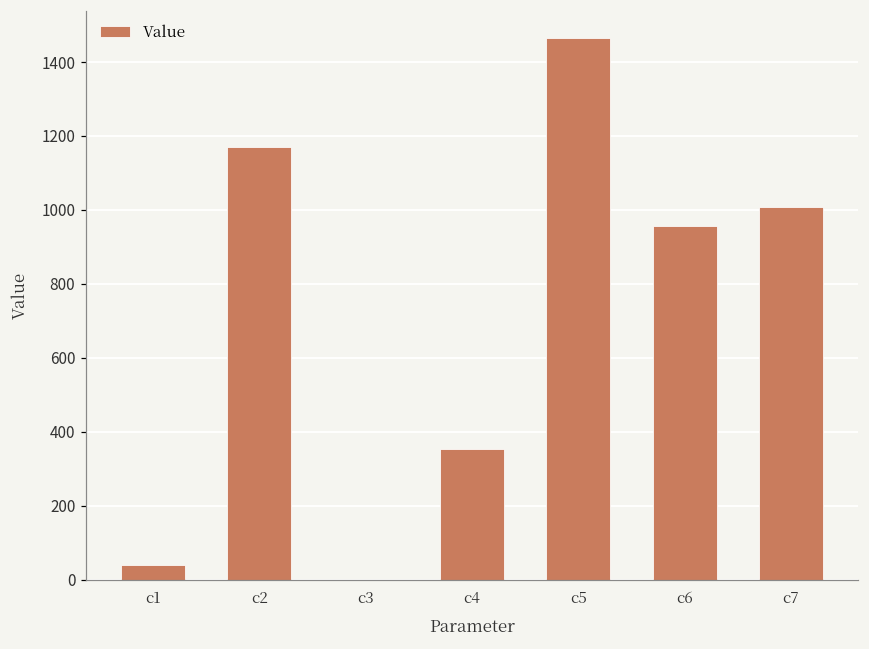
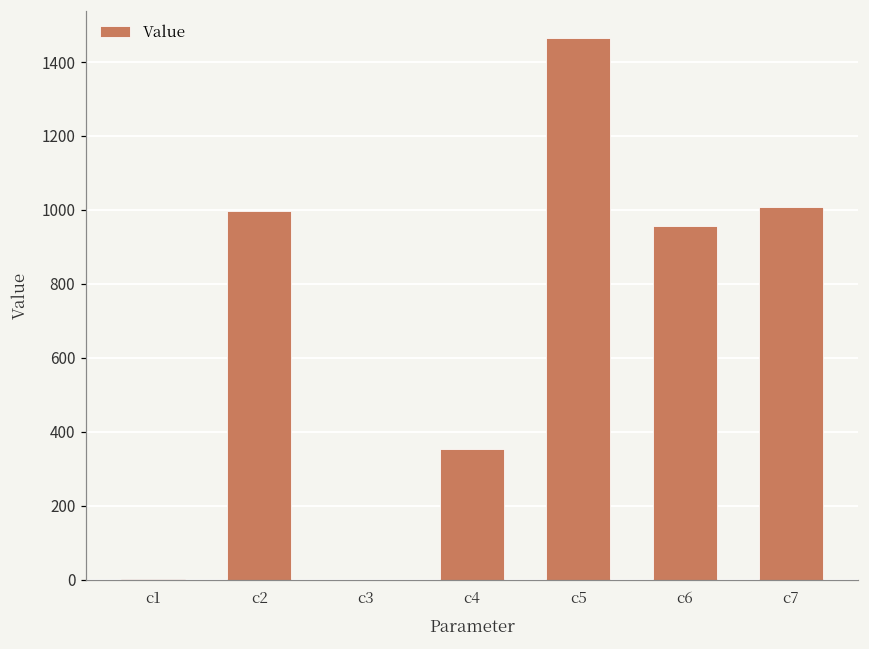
  {
-   "c1": 40,
-   "c2": 1170,
+   "c1": 0,
+   "c2": 1000,
    "c4": 350,
    "c5": 1460,
    "c6": 960,
    "c7": 1010
  }
